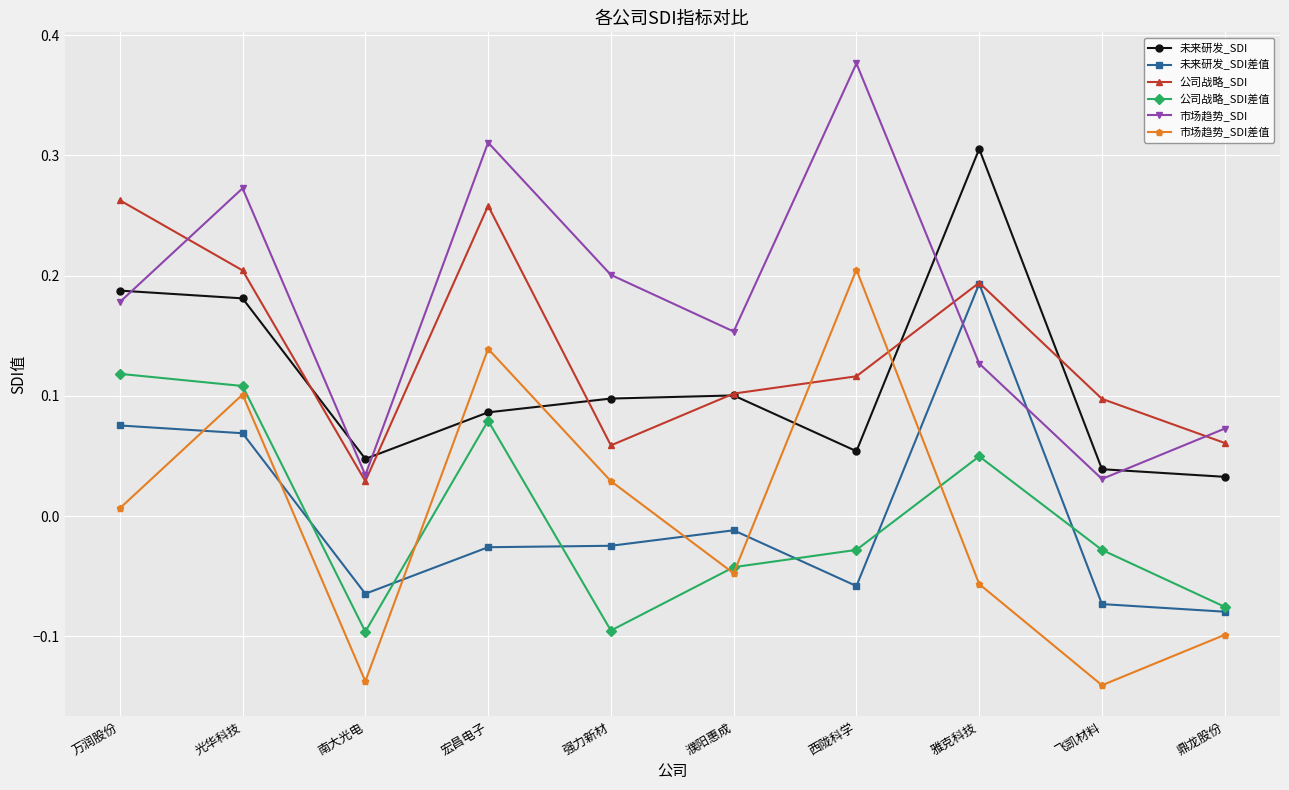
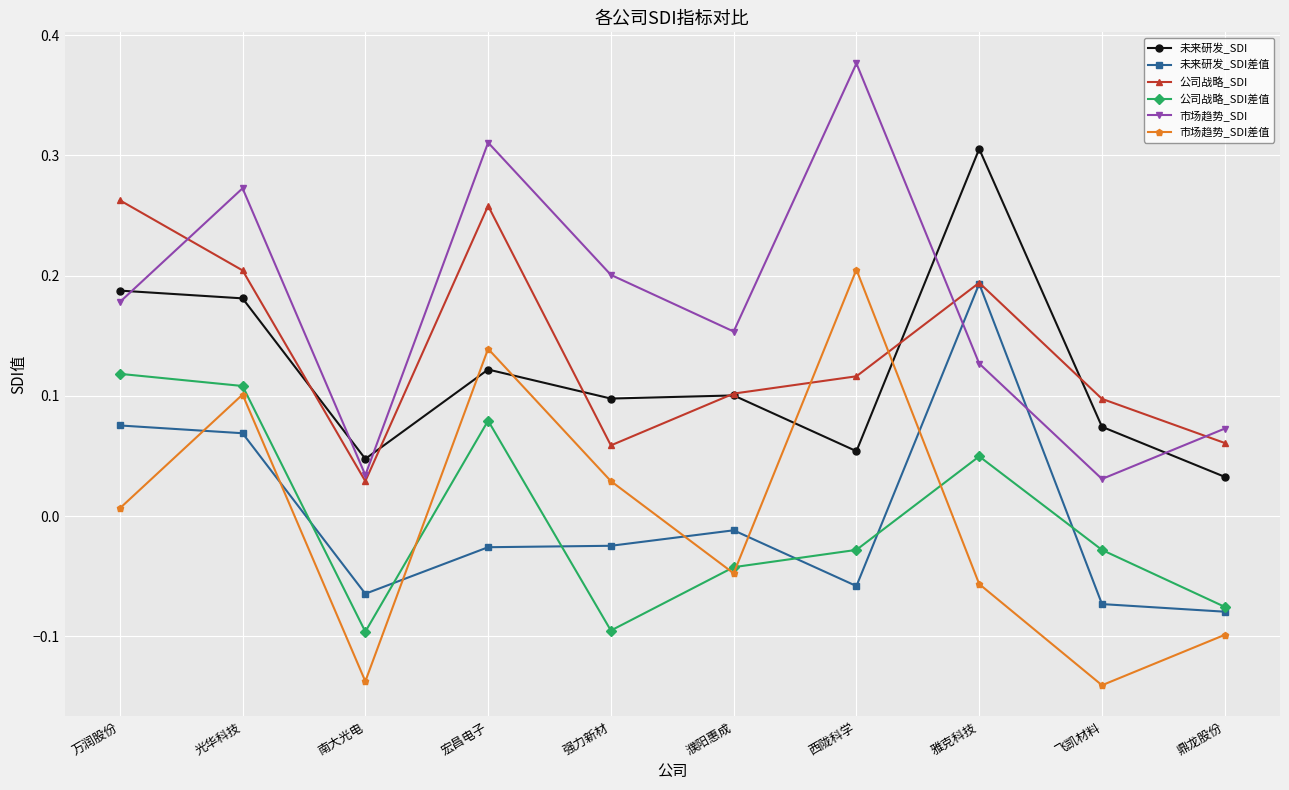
  {
    "未来研发_SDI": {
      "万润股份": 0.188,
      "光华科技": 0.181,
      "南大光电": 0.048,
-     "宏昌电子": 0.086,
+     "宏昌电子": 0.122,
      "强力新材": 0.098,
      "西陇科学": 0.054,
      "雅克科技": 0.305,
-     "飞凯材料": 0.039,
+     "飞凯材料": 0.074,
      "鼎龙股份": 0.033
    },
    "未来研发_SDI差值": {
      "万润股份": 0.075,
      "光华科技": 0.069,
      "南大光电": -0.065,
      "宏昌电子": -0.026,
      "强力新材": -0.025,
      "濮阳惠成": -0.012,
      "西陇科学": -0.058,
      "飞凯材料": -0.073,
      "鼎龙股份": -0.079
    },
    "公司战略_SDI": {
      "万润股份": 0.263,
      "光华科技": 0.204,
      "南大光电": 0.029,
      "宏昌电子": 0.258,
      "强力新材": 0.059,
      "西陇科学": 0.116,
      "飞凯材料": 0.098,
      "鼎龙股份": 0.061
    },
    "公司战略_SDI差值": {
      "万润股份": 0.118,
      "光华科技": 0.108,
      "南大光电": -0.096,
      "宏昌电子": 0.079,
      "强力新材": -0.095,
      "濮阳惠成": -0.042,
      "西陇科学": -0.028,
      "雅克科技": 0.050,
      "飞凯材料": -0.028,
      "鼎龙股份": -0.075
    },
    "市场趋势_SDI": {
      "万润股份": 0.178,
      "光华科技": 0.273,
      "南大光电": 0.034,
      "宏昌电子": 0.311,
      "强力新材": 0.201,
      "濮阳惠成": 0.154,
      "西陇科学": 0.377,
      "雅克科技": 0.127,
      "飞凯材料": 0.031,
      "鼎龙股份": 0.073
    },
    "市场趋势_SDI差值": {
      "万润股份": 0.006,
      "光华科技": 0.101,
      "南大光电": -0.137,
      "宏昌电子": 0.139,
      "强力新材": 0.029,
      "濮阳惠成": -0.048,
      "西陇科学": 0.205,
      "雅克科技": -0.056,
      "飞凯材料": -0.141,
      "鼎龙股份": -0.099
    }
  }
